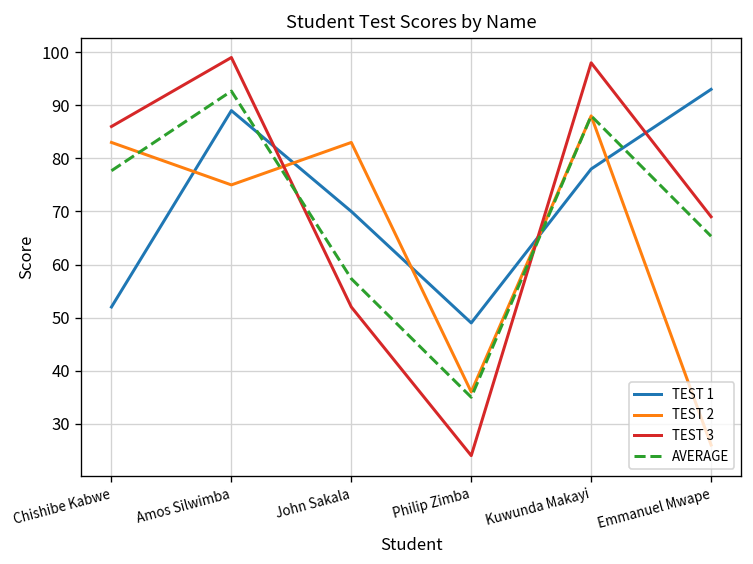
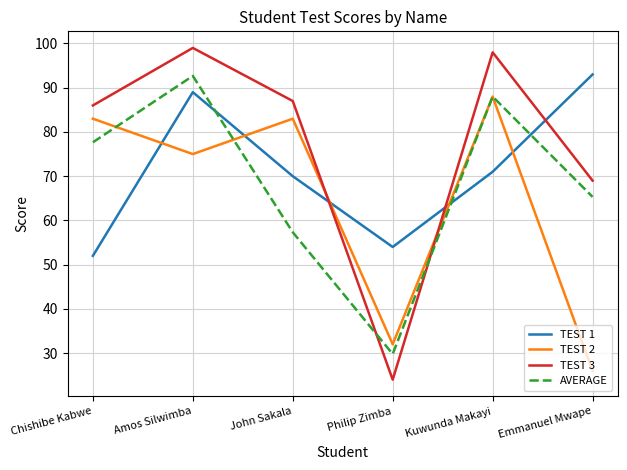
  {
    "TEST 1": {
      "Chishibe Kabwe": 52,
      "Amos Silwimba": 89,
      "John Sakala": 70,
-     "Philip Zimba": 49,
-     "Kuwunda Makayi": 78,
+     "Philip Zimba": 54,
+     "Kuwunda Makayi": 71,
      "Emmanuel Mwape": 93
    },
    "TEST 2": {
      "Chishibe Kabwe": 83,
      "Amos Silwimba": 75,
      "John Sakala": 83,
-     "Philip Zimba": 36
+     "Philip Zimba": 32
    },
    "TEST 3": {
      "Chishibe Kabwe": 86,
      "Amos Silwimba": 99,
-     "John Sakala": 52,
+     "John Sakala": 87,
      "Philip Zimba": 24,
      "Kuwunda Makayi": 98,
      "Emmanuel Mwape": 69
    },
    "AVERAGE": {
      "Chishibe Kabwe": 78,
      "Amos Silwimba": 93,
      "John Sakala": 57,
-     "Philip Zimba": 35,
+     "Philip Zimba": 30,
      "Emmanuel Mwape": 65
    }
  }
